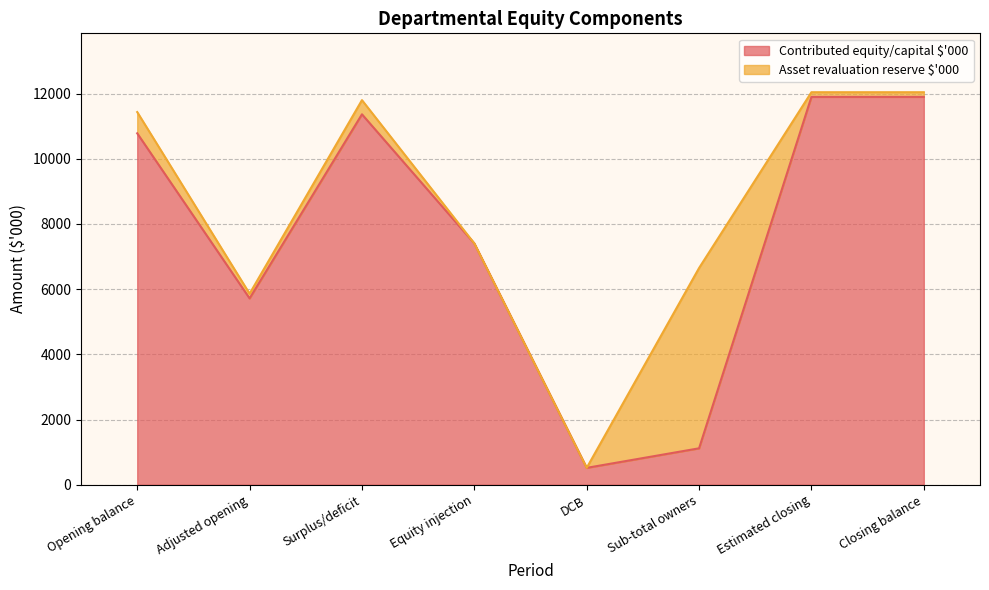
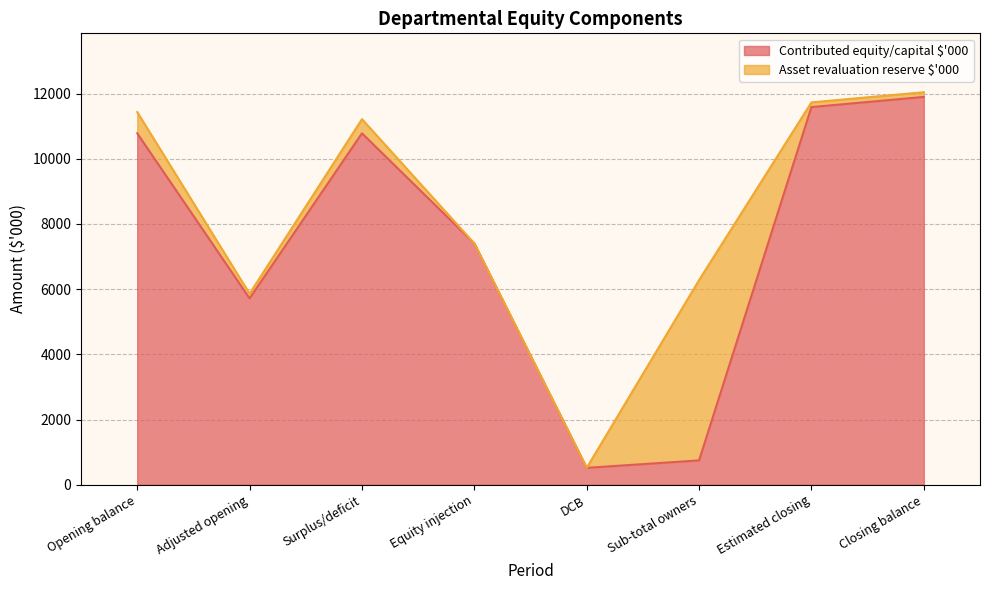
  {
    "Contributed equity/capital $'000": {
      "Opening balance": 10800,
      "Adjusted opening": 5700,
-     "Surplus/deficit": 11400,
-     "Sub-total owners": 1100,
-     "Estimated closing": 11900,
+     "Surplus/deficit": 10800,
+     "Sub-total owners": 700,
+     "Estimated closing": 11600,
      "Closing balance": 11900
    },
    "Asset revaluation reserve $'000": {
      "Opening balance": 700,
      "Adjusted opening": 100,
      "Surplus/deficit": 400,
      "Sub-total owners": 5500,
      "Estimated closing": 100,
      "Closing balance": 100
    }
  }
